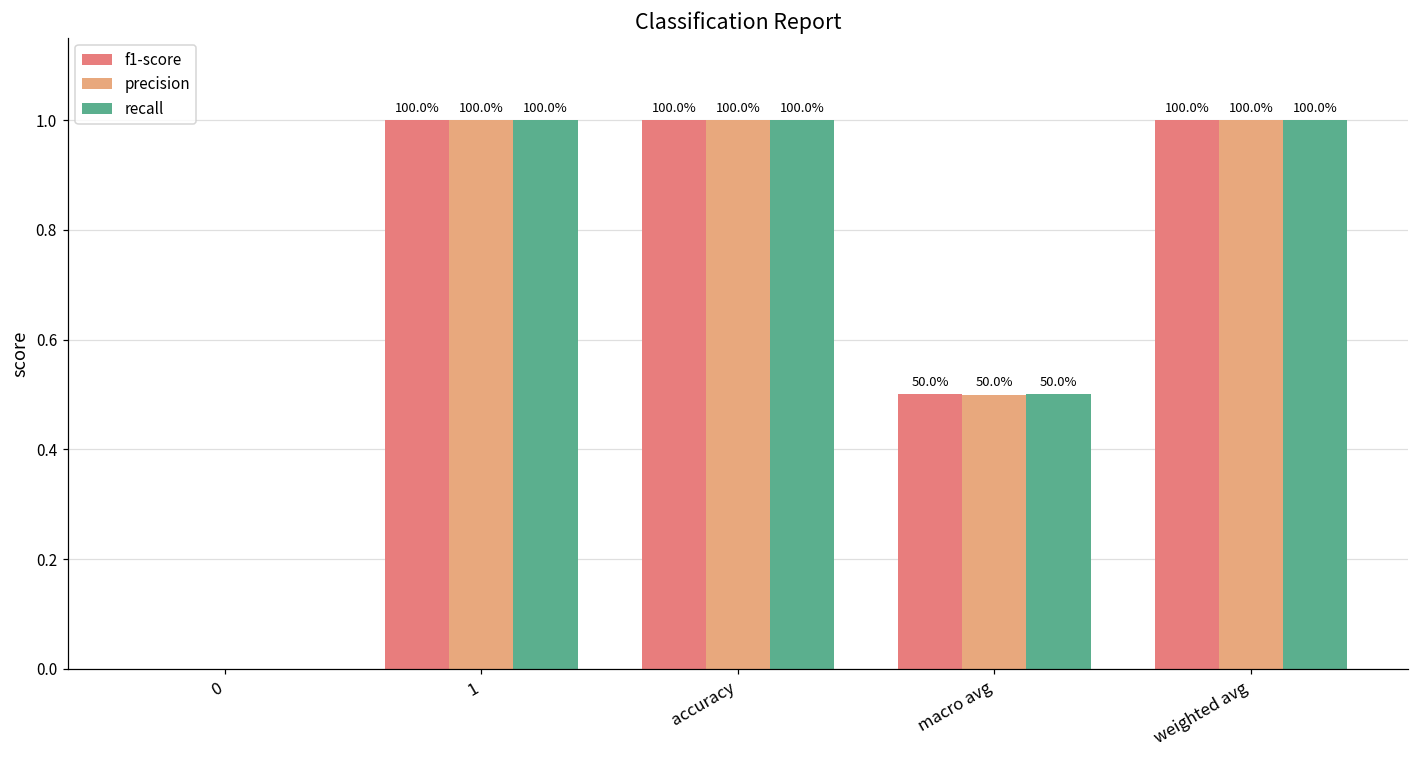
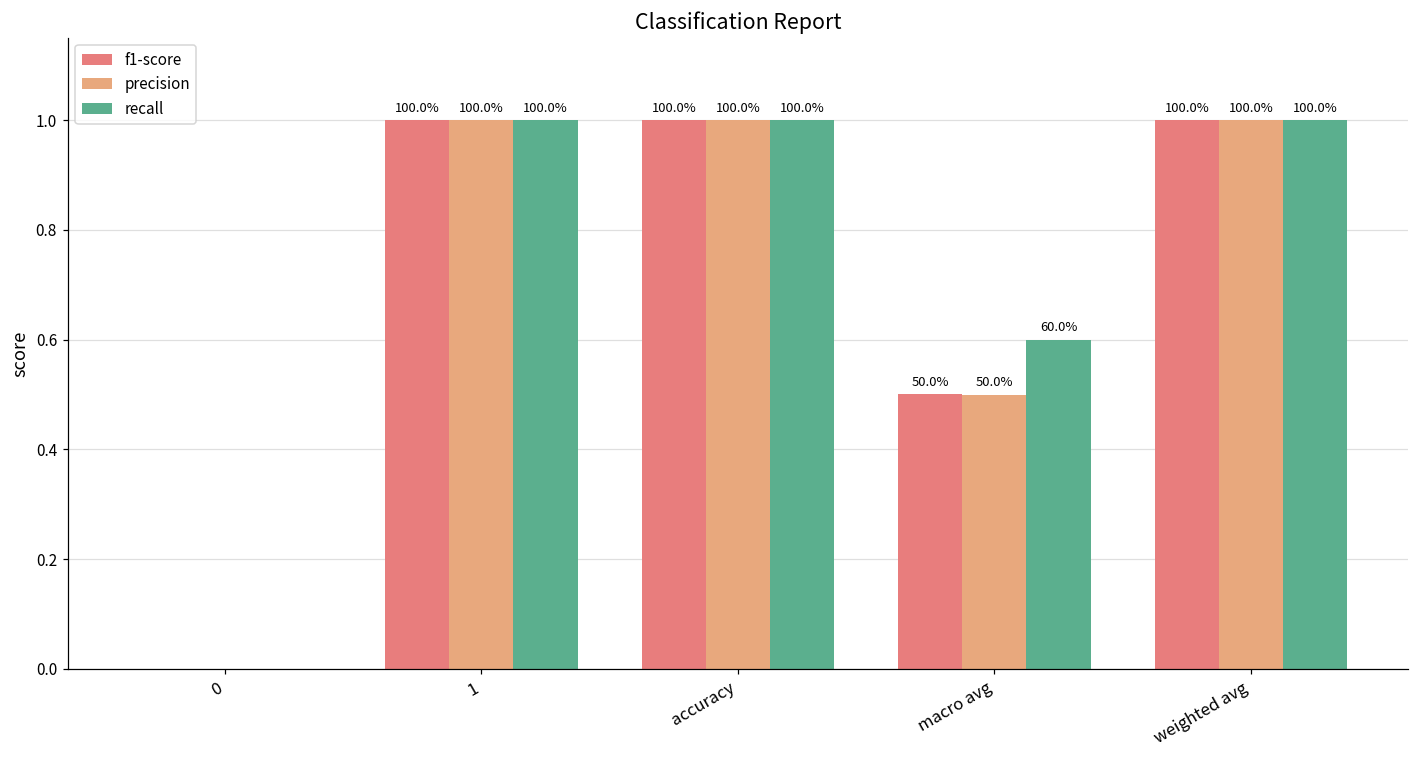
  {
    "recall": {
      "1": "100.0%",
      "accuracy": "100.0%",
-     "macro avg": "50.0%",
+     "macro avg": "60.0%",
      "weighted avg": "100.0%"
    }
  }
